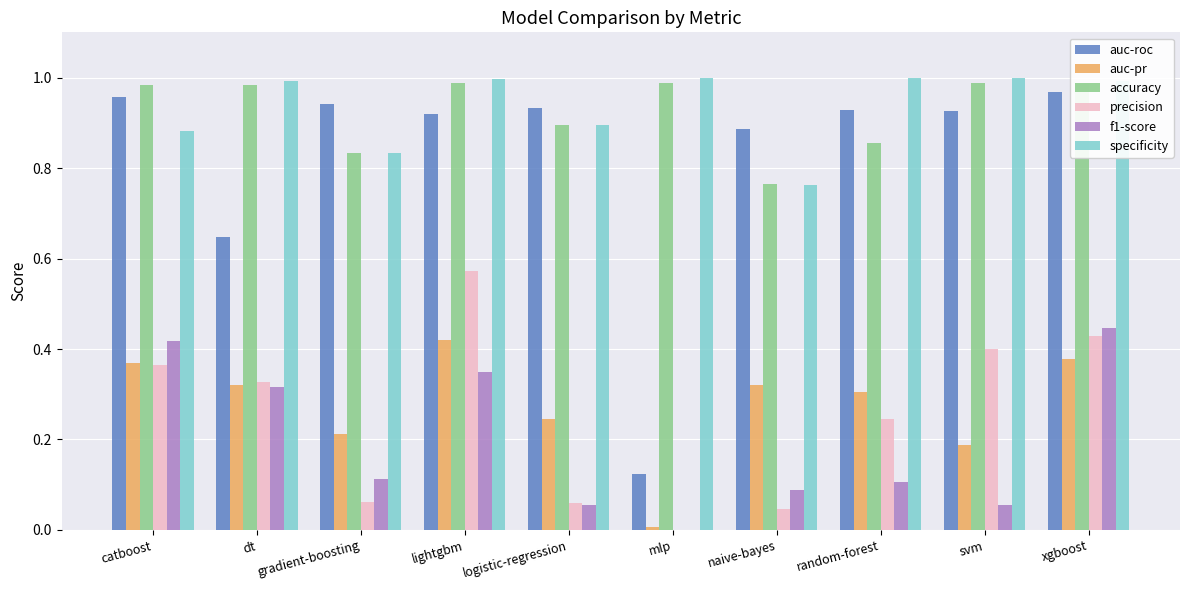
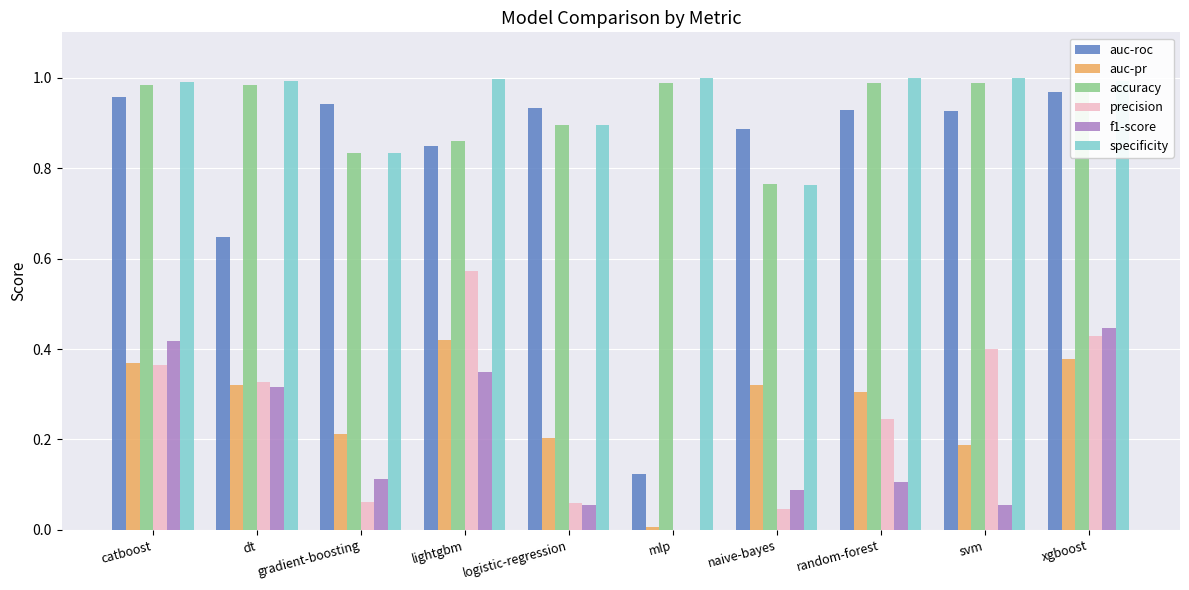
  {
    "auc-roc": {
      "catboost": 0.96,
      "dt": 0.65,
      "gradient-boosting": 0.94,
-     "lightgbm": 0.92,
+     "lightgbm": 0.85,
      "logistic-regression": 0.93,
      "mlp": 0.12,
      "naive-bayes": 0.89,
      "random-forest": 0.93,
      "svm": 0.93,
      "xgboost": 0.97
    },
    "auc-pr": {
      "catboost": 0.37,
      "dt": 0.32,
      "gradient-boosting": 0.21,
      "lightgbm": 0.42,
-     "logistic-regression": 0.24,
+     "logistic-regression": 0.20,
      "mlp": 0.01,
      "naive-bayes": 0.32,
      "random-forest": 0.30,
      "svm": 0.19,
      "xgboost": 0.38
    },
    "accuracy": {
      "catboost": 0.98,
      "dt": 0.98,
      "gradient-boosting": 0.83,
-     "lightgbm": 0.99,
+     "lightgbm": 0.86,
      "logistic-regression": 0.89,
      "mlp": 0.99,
      "naive-bayes": 0.76,
-     "random-forest": 0.86,
+     "random-forest": 0.99,
      "svm": 0.99
    },
    "precision": {
      "catboost": 0.36,
      "dt": 0.33,
      "gradient-boosting": 0.06,
      "lightgbm": 0.57,
      "logistic-regression": 0.06,
      "mlp": 0.00,
      "naive-bayes": 0.05,
      "random-forest": 0.25,
      "svm": 0.40,
      "xgboost": 0.43
    },
    "f1-score": {
      "catboost": 0.42,
      "dt": 0.32,
      "gradient-boosting": 0.11,
      "lightgbm": 0.35,
      "logistic-regression": 0.05,
      "mlp": 0.00,
      "naive-bayes": 0.09,
      "random-forest": 0.11,
      "svm": 0.06,
      "xgboost": 0.45
    },
    "specificity": {
-     "catboost": 0.88,
+     "catboost": 0.99,
      "dt": 0.99,
      "gradient-boosting": 0.83,
      "lightgbm": 1.00,
      "logistic-regression": 0.89,
      "mlp": 1.00,
      "naive-bayes": 0.76,
      "random-forest": 1.00,
      "svm": 1.00
    }
  }
